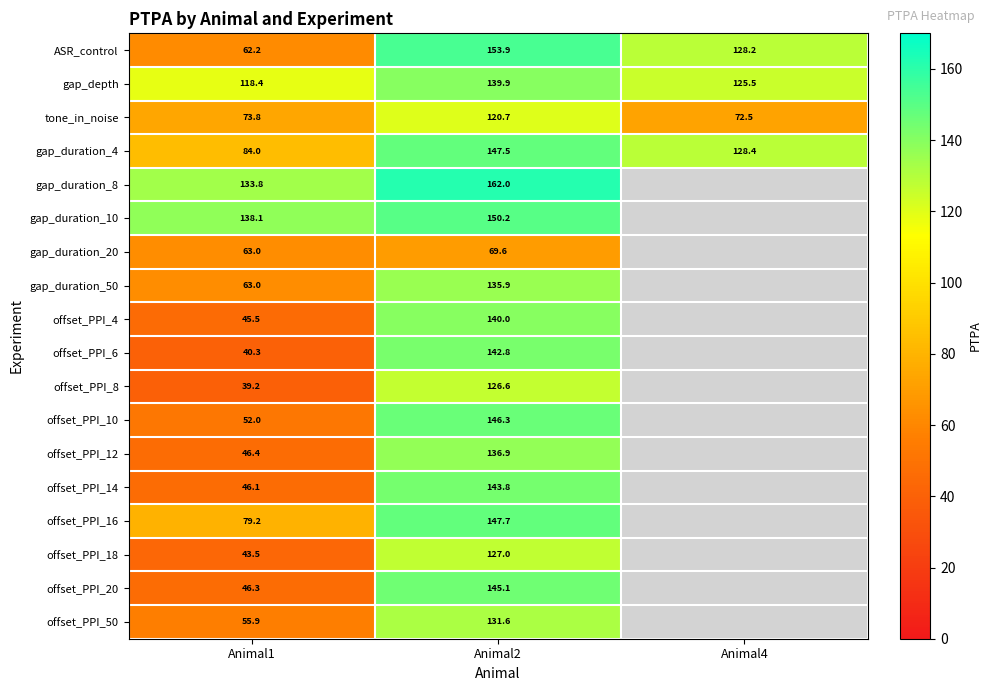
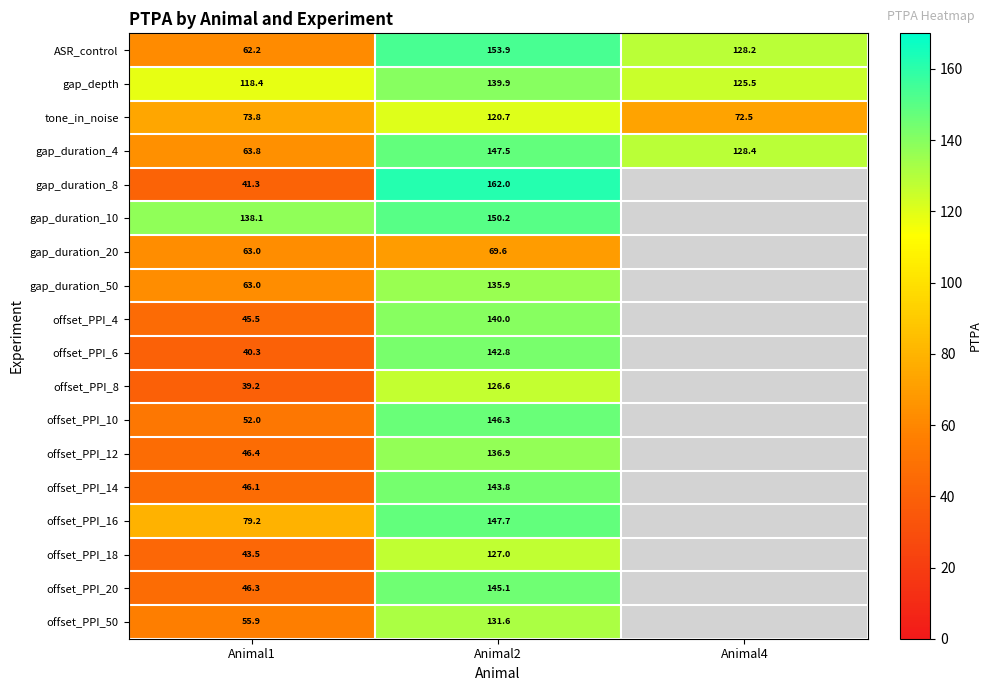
  {
    "ASR_control": {
      "Animal1": 62.2,
      "Animal2": 153.9,
      "Animal4": 128.2
    },
    "gap_depth": {
      "Animal1": 118.4,
      "Animal2": 139.9,
      "Animal4": 125.5
    },
    "tone_in_noise": {
      "Animal1": 73.8,
      "Animal2": 120.7,
      "Animal4": 72.5
    },
    "gap_duration_4": {
-     "Animal1": 84.0,
+     "Animal1": 63.8,
      "Animal2": 147.5,
      "Animal4": 128.4
    },
    "gap_duration_8": {
-     "Animal1": 133.8,
+     "Animal1": 41.3,
      "Animal2": 162.0
    },
    "gap_duration_10": {
      "Animal1": 138.1,
      "Animal2": 150.2
    },
    "gap_duration_20": {
      "Animal1": 63.0,
      "Animal2": 69.6
    },
    "gap_duration_50": {
      "Animal1": 63.0,
      "Animal2": 135.9
    },
    "offset_PPI_4": {
      "Animal1": 45.5,
      "Animal2": 140.0
    },
    "offset_PPI_6": {
      "Animal1": 40.3,
      "Animal2": 142.8
    },
    "offset_PPI_8": {
      "Animal1": 39.2,
      "Animal2": 126.6
    },
    "offset_PPI_10": {
      "Animal1": 52.0,
      "Animal2": 146.3
    },
    "offset_PPI_12": {
      "Animal1": 46.4,
      "Animal2": 136.9
    },
    "offset_PPI_14": {
      "Animal1": 46.1,
      "Animal2": 143.8
    },
    "offset_PPI_16": {
      "Animal1": 79.2,
      "Animal2": 147.7
    },
    "offset_PPI_18": {
      "Animal1": 43.5,
      "Animal2": 127.0
    },
    "offset_PPI_20": {
      "Animal1": 46.3,
      "Animal2": 145.1
    },
    "offset_PPI_50": {
      "Animal1": 55.9,
      "Animal2": 131.6
    }
  }
